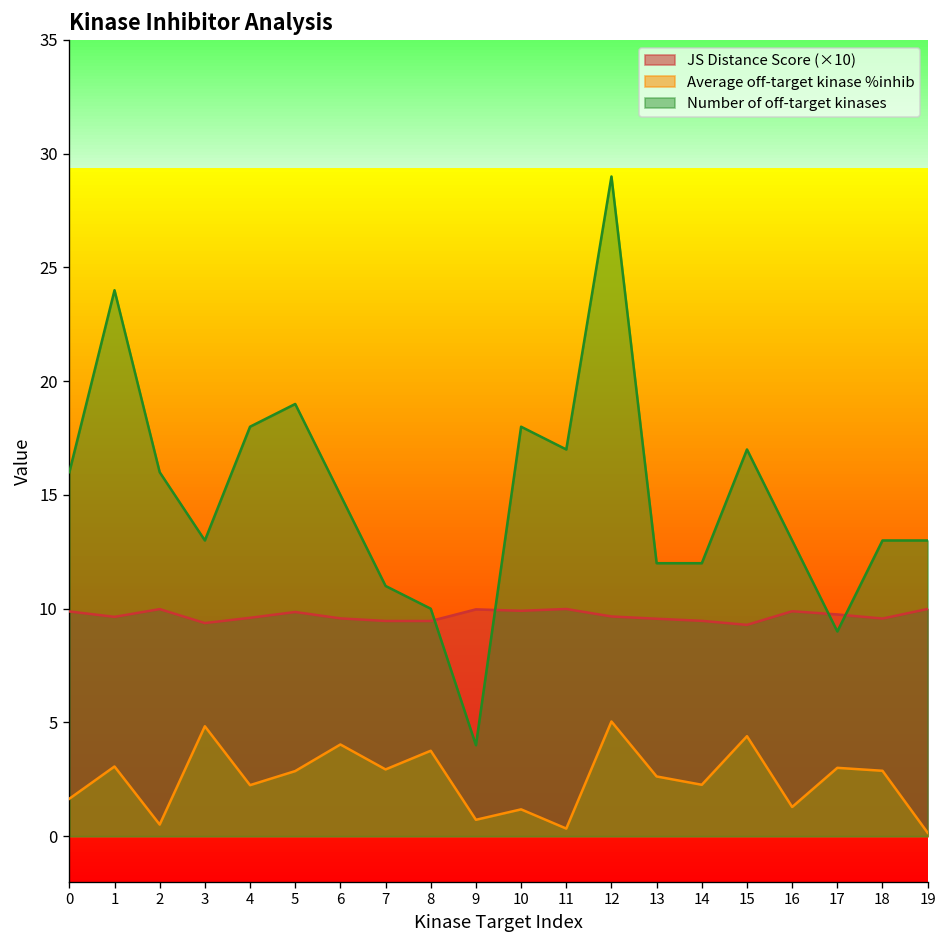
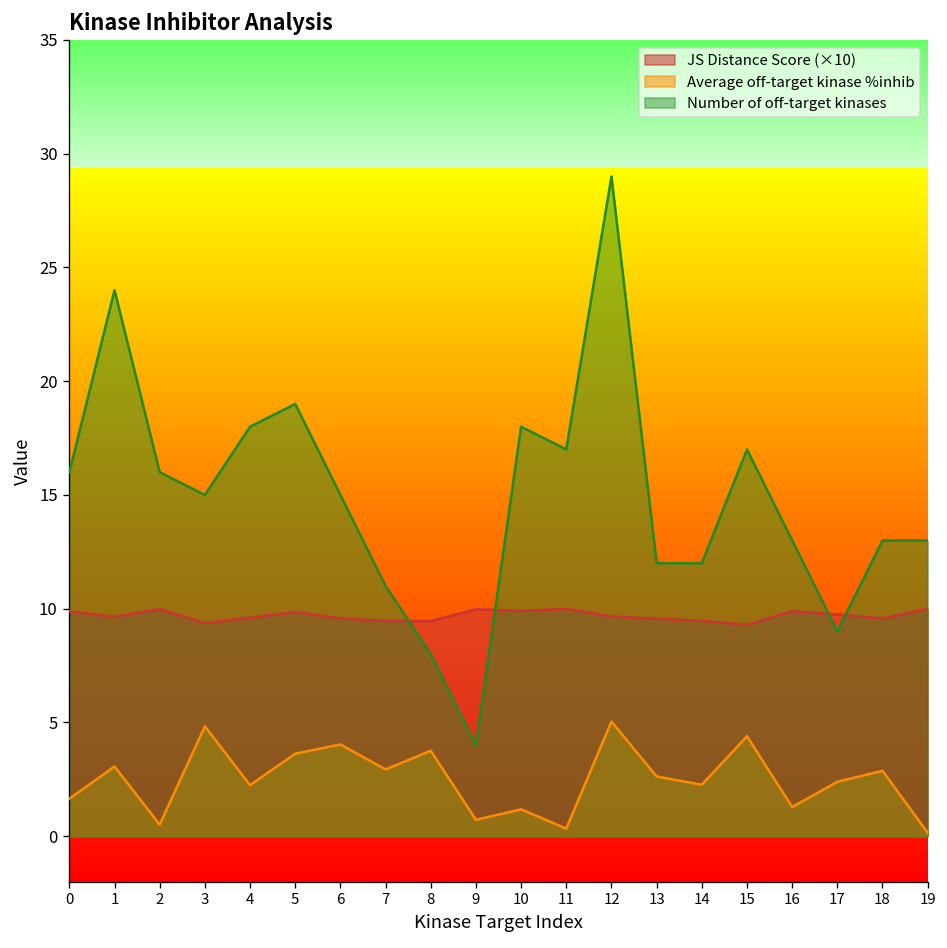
  {
    "JS Distance Score (×10)": {
      "0": 9.9,
      "1": 9.6,
      "2": 10.0,
      "3": 9.4,
      "4": 9.6,
      "5": 9.9,
      "6": 9.6,
      "7": 9.5,
      "8": 9.5,
      "9": 10.0,
      "10": 9.9,
      "11": 10.0,
      "12": 9.7,
      "13": 9.6,
      "14": 9.5,
      "15": 9.3,
      "16": 9.9,
      "17": 9.7,
      "18": 9.6,
      "19": 10.0
    },
    "Average off-target kinase %inhib": {
      "0": 1.6,
      "1": 3.1,
      "2": 0.5,
      "3": 4.8,
      "4": 2.2,
-     "5": 2.9,
+     "5": 3.6,
      "6": 4.0,
      "7": 2.9,
      "8": 3.8,
      "9": 0.7,
      "10": 1.2,
      "11": 0.3,
      "12": 5.0,
      "13": 2.6,
      "14": 2.3,
      "15": 4.4,
      "16": 1.3,
-     "17": 3.0,
+     "17": 2.4,
      "18": 2.9,
      "19": 0.1
    },
    "Number of off-target kinases": {
      "0": 16,
      "1": 24,
      "2": 16,
-     "3": 13,
+     "3": 15,
      "4": 18,
      "5": 19,
      "6": 15,
      "7": 11,
-     "8": 10,
+     "8": 8,
      "9": 4,
      "10": 18,
      "11": 17,
      "12": 29,
      "13": 12,
      "14": 12,
      "15": 17,
      "16": 13,
      "17": 9,
      "18": 13,
      "19": 13
    }
  }
